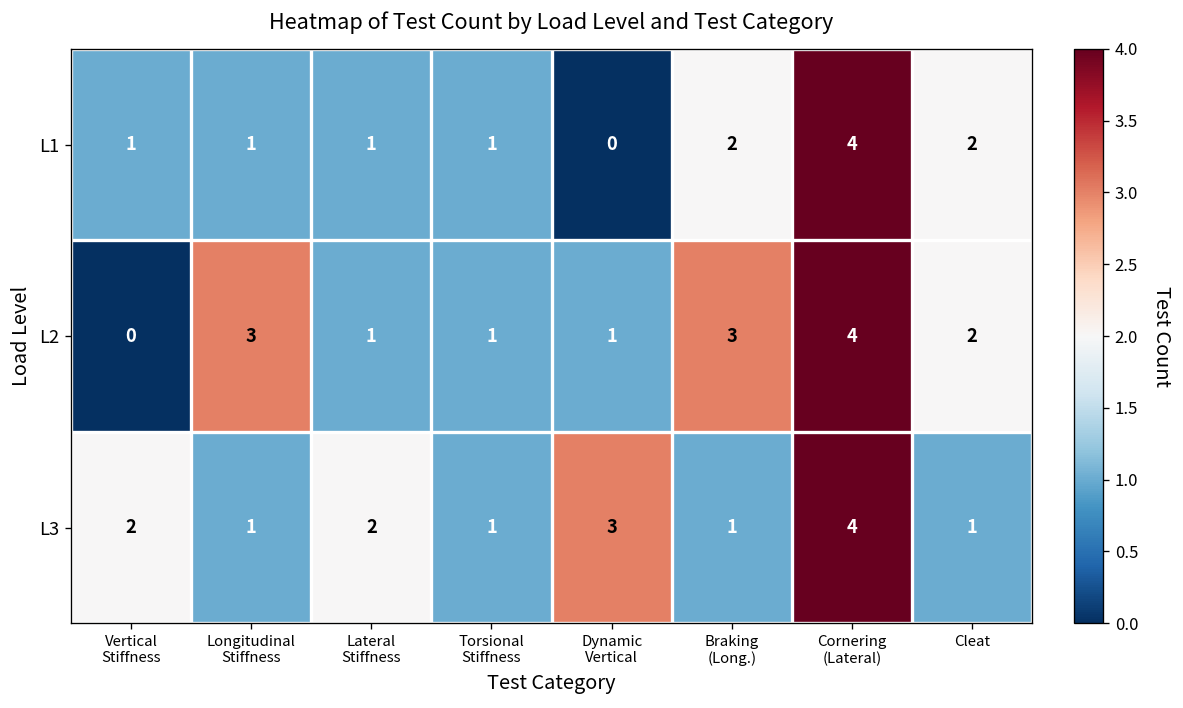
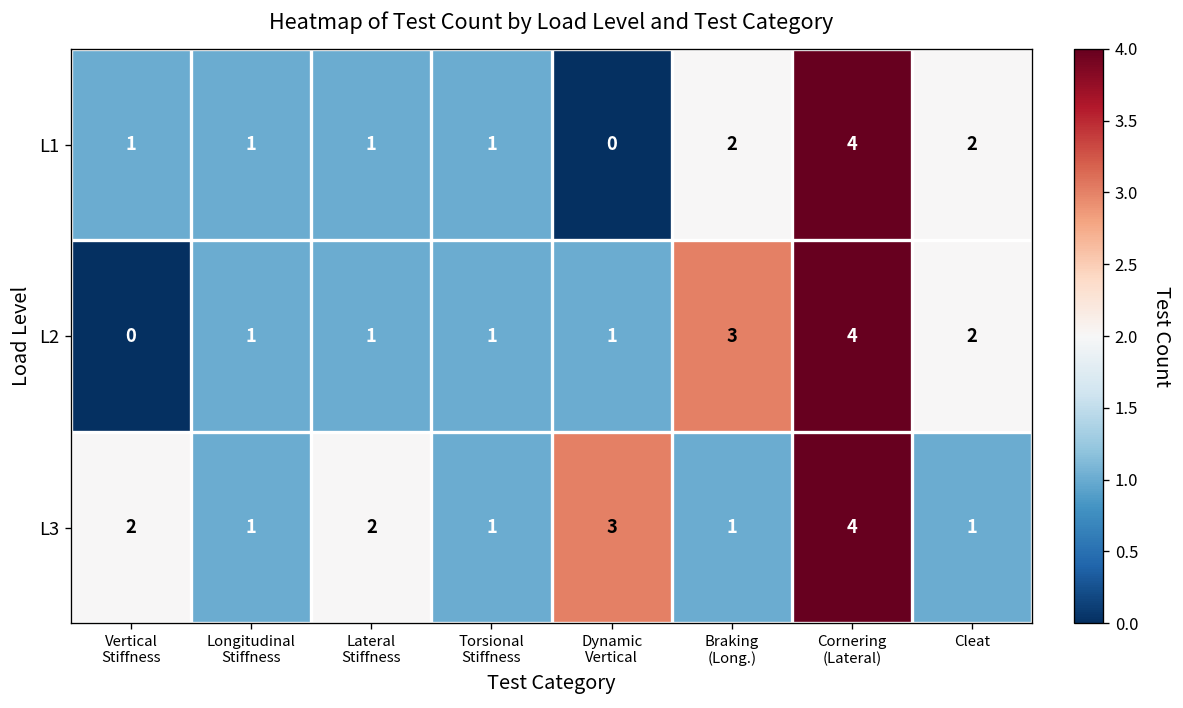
  {
    "L1": {
      "Vertical Stiffness": 1,
      "Longitudinal Stiffness": 1,
      "Lateral Stiffness": 1,
      "Torsional Stiffness": 1,
      "Dynamic Vertical": 0,
      "Braking (Long.)": 2,
      "Cornering (Lateral)": 4,
      "Cleat": 2
    },
    "L2": {
      "Vertical Stiffness": 0,
-     "Longitudinal Stiffness": 3,
+     "Longitudinal Stiffness": 1,
      "Lateral Stiffness": 1,
      "Torsional Stiffness": 1,
      "Dynamic Vertical": 1,
      "Braking (Long.)": 3,
      "Cornering (Lateral)": 4,
      "Cleat": 2
    },
    "L3": {
      "Vertical Stiffness": 2,
      "Longitudinal Stiffness": 1,
      "Lateral Stiffness": 2,
      "Torsional Stiffness": 1,
      "Dynamic Vertical": 3,
      "Braking (Long.)": 1,
      "Cornering (Lateral)": 4,
      "Cleat": 1
    }
  }
